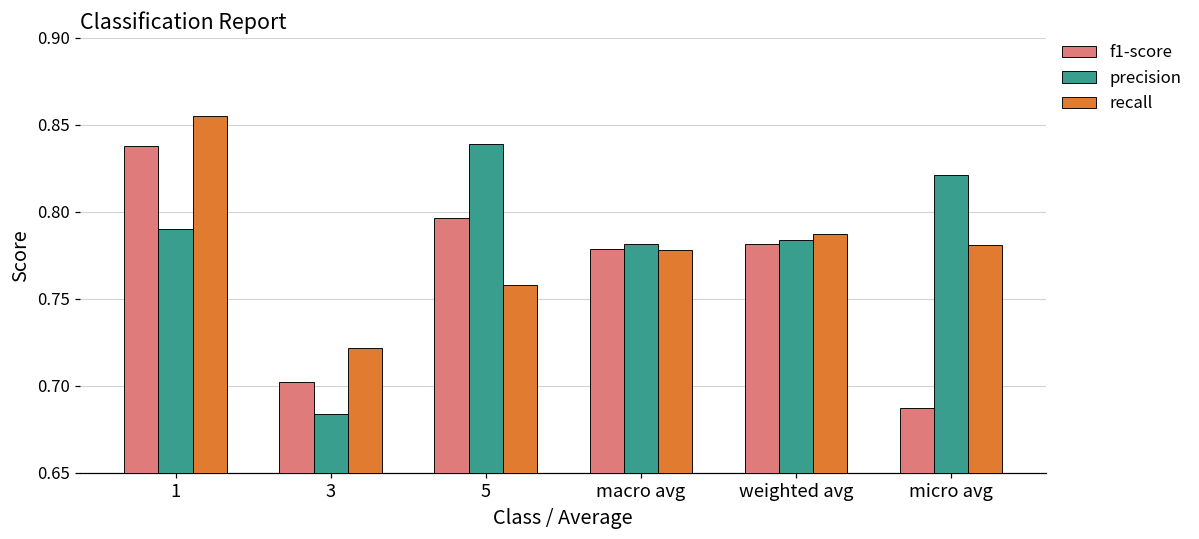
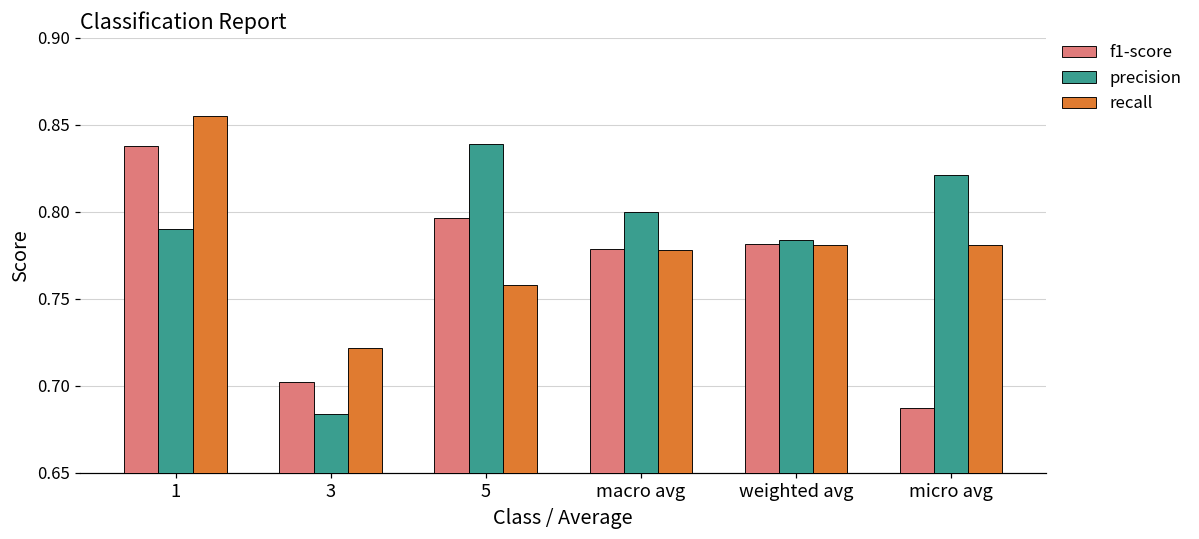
  {
    "f1-score": {
      "1": 0.838,
      "3": 0.702,
      "5": 0.796,
      "macro avg": 0.779,
      "weighted avg": 0.781,
      "micro avg": 0.687
    },
    "precision": {
      "1": 0.790,
      "3": 0.684,
      "5": 0.839,
-     "macro avg": 0.782,
+     "macro avg": 0.800,
      "weighted avg": 0.784,
      "micro avg": 0.821
    },
    "recall": {
      "1": 0.855,
      "3": 0.721,
      "5": 0.758,
      "macro avg": 0.778,
-     "weighted avg": 0.787,
+     "weighted avg": 0.781,
      "micro avg": 0.781
    }
  }
